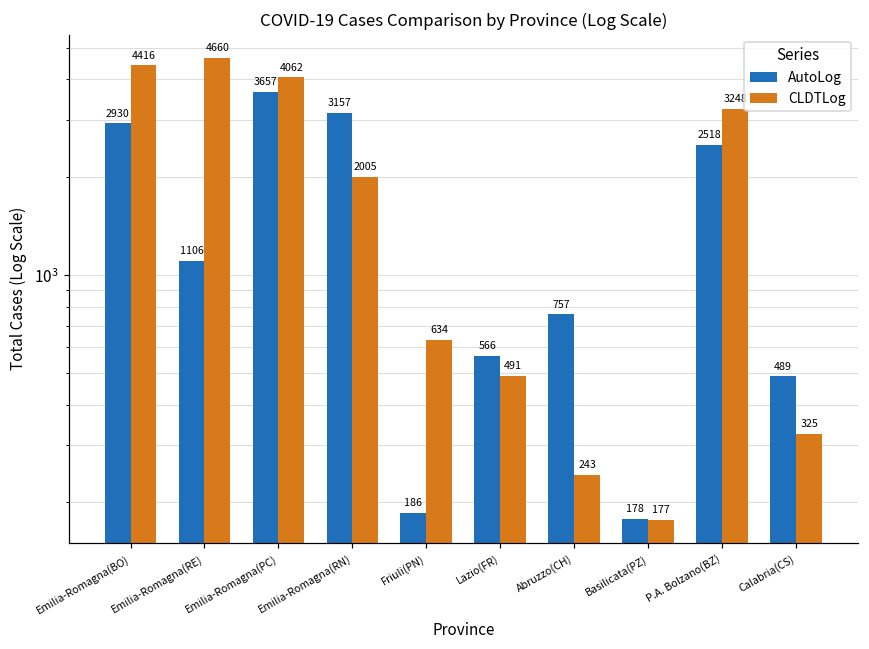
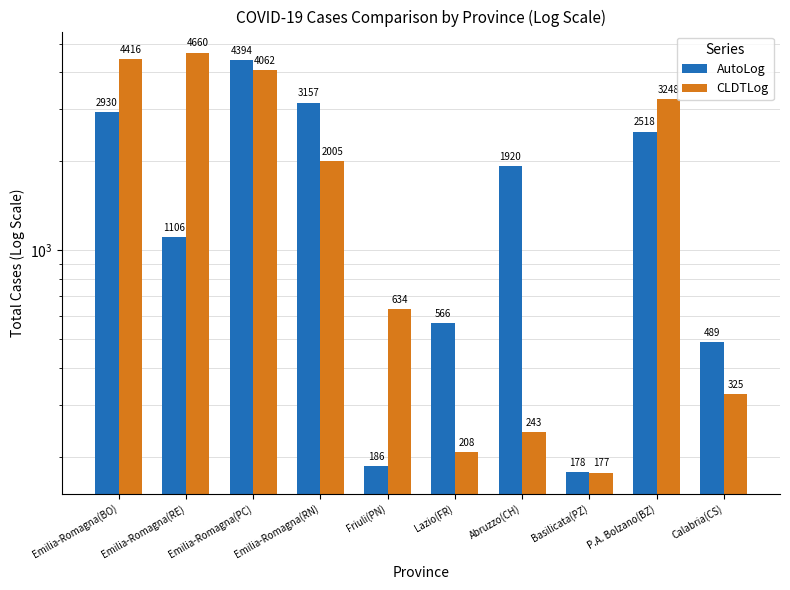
  {
    "AutoLog": {
      "Emilia-Romagna(BO)": 2930,
      "Emilia-Romagna(RE)": 1106,
-     "Emilia-Romagna(PC)": 3657,
+     "Emilia-Romagna(PC)": 4394,
      "Emilia-Romagna(RN)": 3157,
      "Friuli(PN)": 186,
      "Lazio(FR)": 566,
-     "Abruzzo(CH)": 757,
+     "Abruzzo(CH)": 1920,
      "Basilicata(PZ)": 178,
      "P.A. Bolzano(BZ)": 2518,
      "Calabria(CS)": 489
    },
    "CLDTLog": {
      "Emilia-Romagna(BO)": 4416,
      "Emilia-Romagna(RE)": 4660,
      "Emilia-Romagna(PC)": 4062,
      "Emilia-Romagna(RN)": 2005,
      "Friuli(PN)": 634,
-     "Lazio(FR)": 491,
+     "Lazio(FR)": 208,
      "Abruzzo(CH)": 243,
      "Basilicata(PZ)": 177,
      "Calabria(CS)": 325
    }
  }
